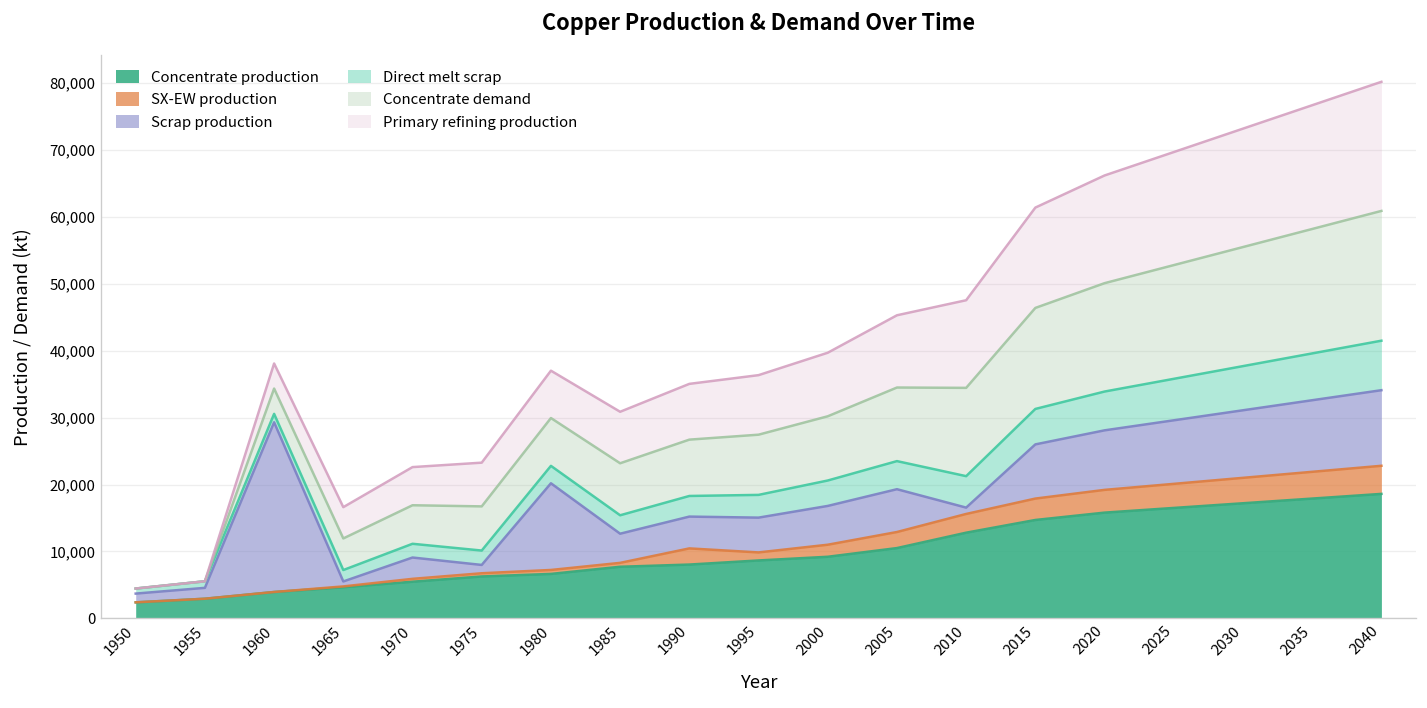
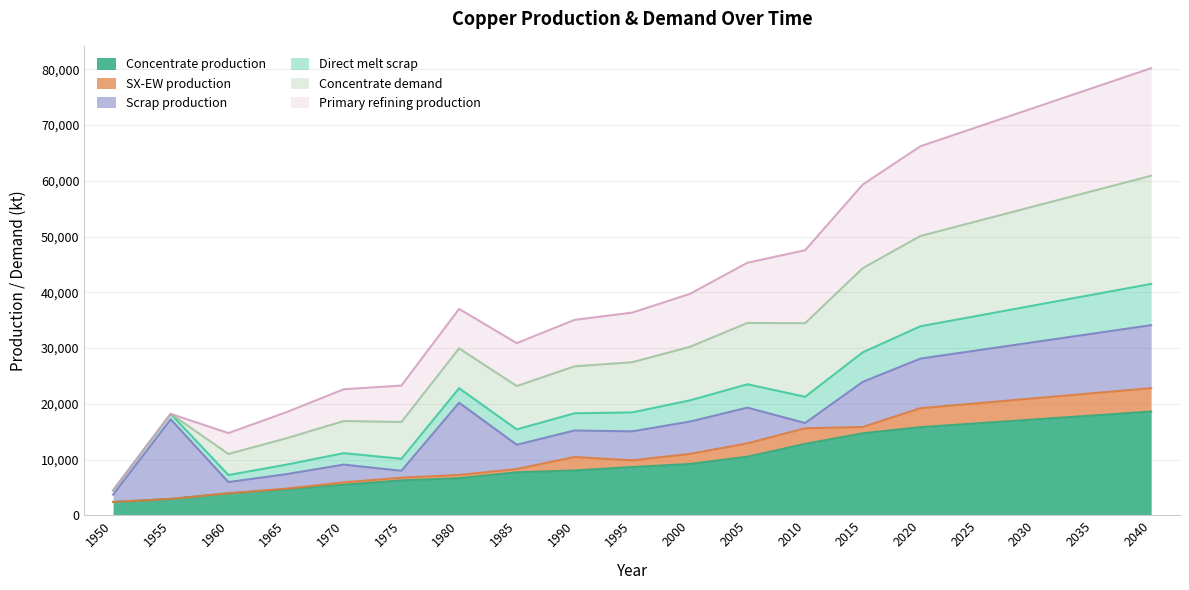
  {
    "SX-EW production": {
      "1975": "0",
      "1980": "1,000",
      "1985": "1,000",
      "1990": "2,000",
      "1995": "1,000",
      "2000": "2,000",
      "2005": "2,000",
      "2010": "3,000",
-     "2015": "3,000",
+     "2015": "1,000",
      "2020": "3,000",
      "2025": "4,000",
      "2030": "4,000",
      "2035": "4,000",
      "2040": "4,000"
    },
    "Scrap production": {
      "1950": "1,000",
-     "1955": "2,000",
-     "1960": "25,000",
-     "1965": "1,000",
+     "1955": "14,000",
+     "1960": "2,000",
+     "1965": "3,000",
      "1970": "3,000",
      "1975": "1,000",
      "1980": "13,000",
      "1985": "4,000",
      "1990": "5,000",
      "1995": "5,000",
      "2000": "6,000",
      "2005": "6,000",
      "2010": "1,000",
      "2015": "8,000",
      "2020": "9,000",
      "2025": "10,000",
      "2030": "10,000",
      "2035": "11,000",
      "2040": "11,000"
    }
  }
